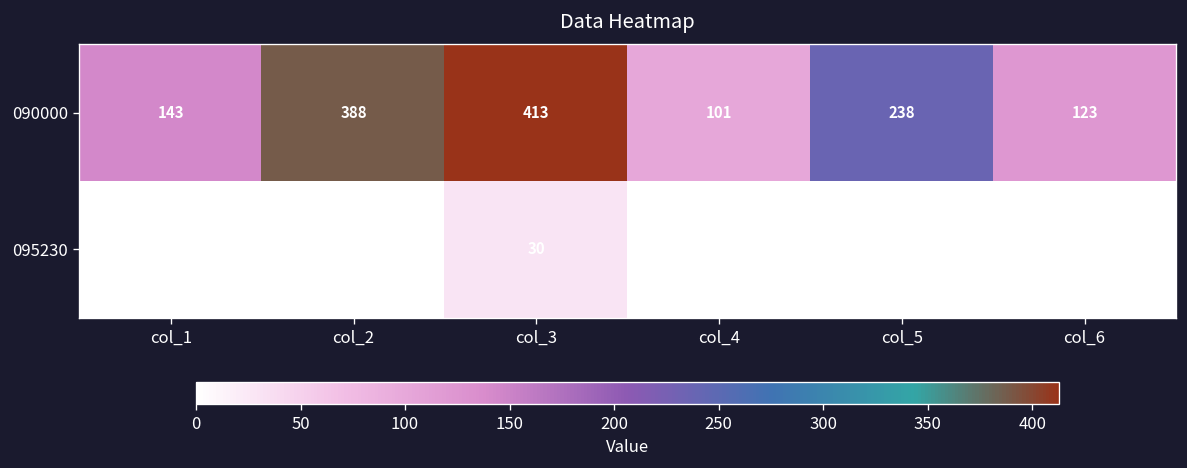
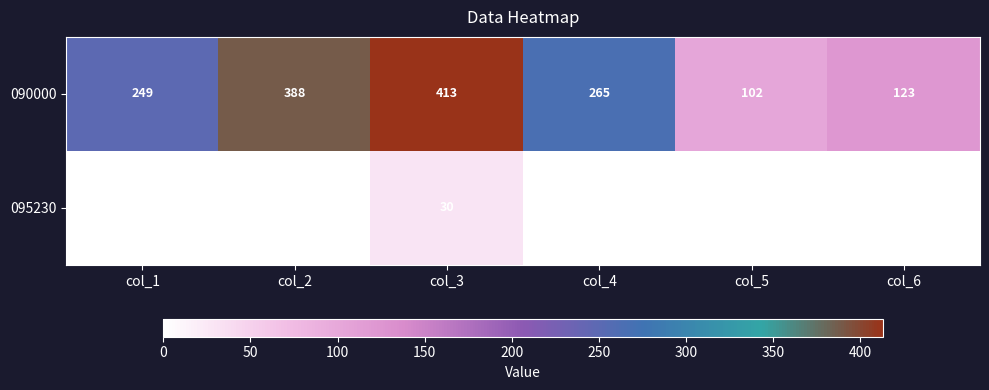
  {
    "090000": {
-     "col_1": 143,
+     "col_1": 249,
      "col_2": 388,
      "col_3": 413,
-     "col_4": 101,
-     "col_5": 238,
+     "col_4": 265,
+     "col_5": 102,
      "col_6": 123
    }
  }
